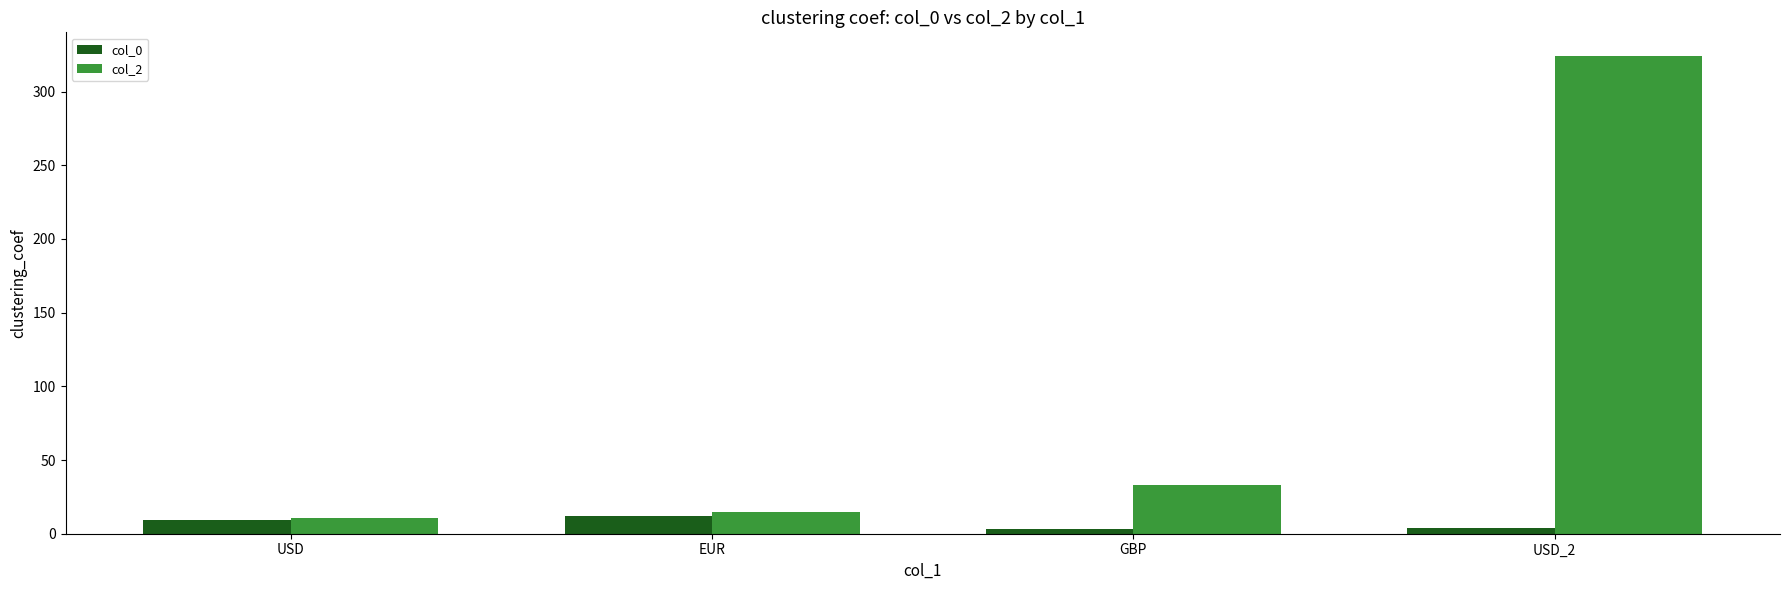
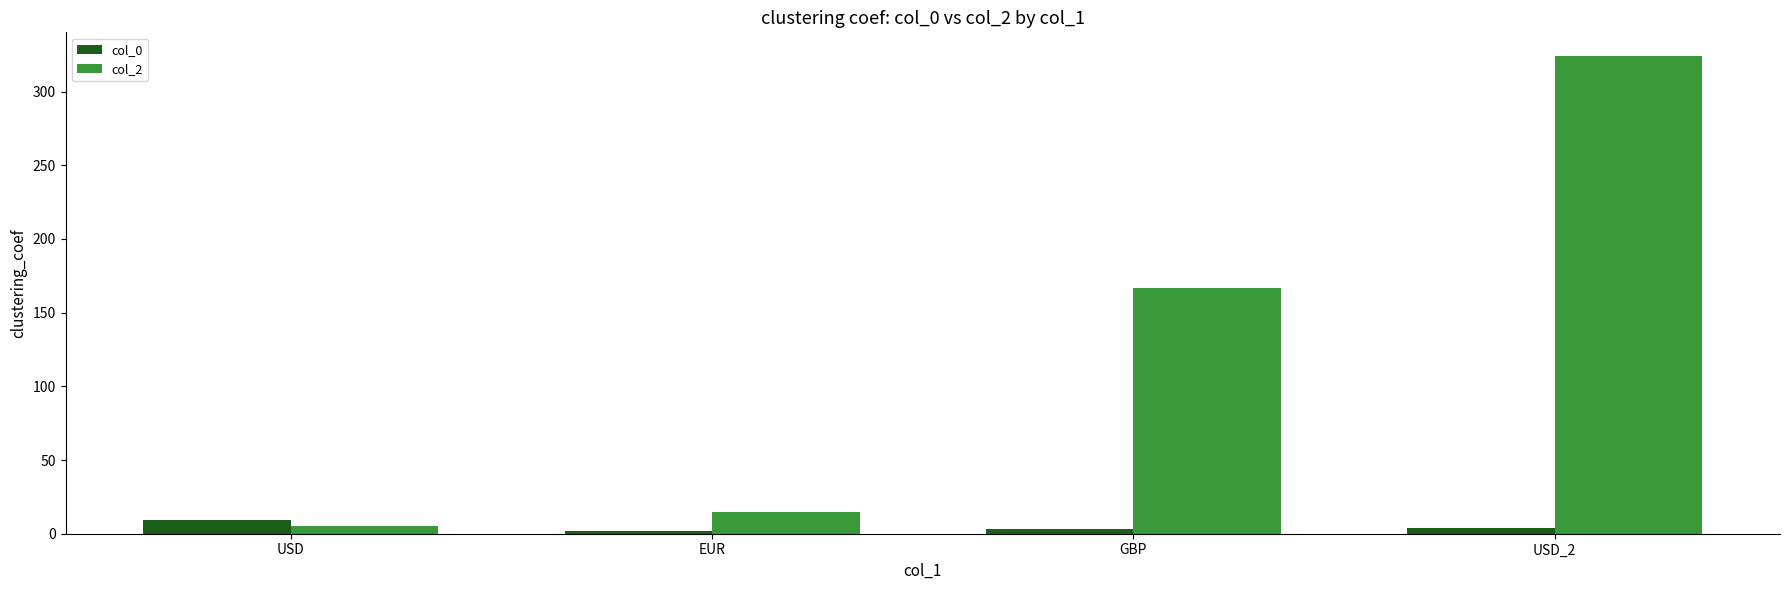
  {
    "col_0": {
      "USD": 9,
-     "EUR": 12,
+     "EUR": 2,
      "GBP": 3,
      "USD_2": 4
    },
    "col_2": {
-     "USD": 11,
+     "USD": 5,
      "EUR": 15,
-     "GBP": 33,
+     "GBP": 167,
      "USD_2": 324
    }
  }
